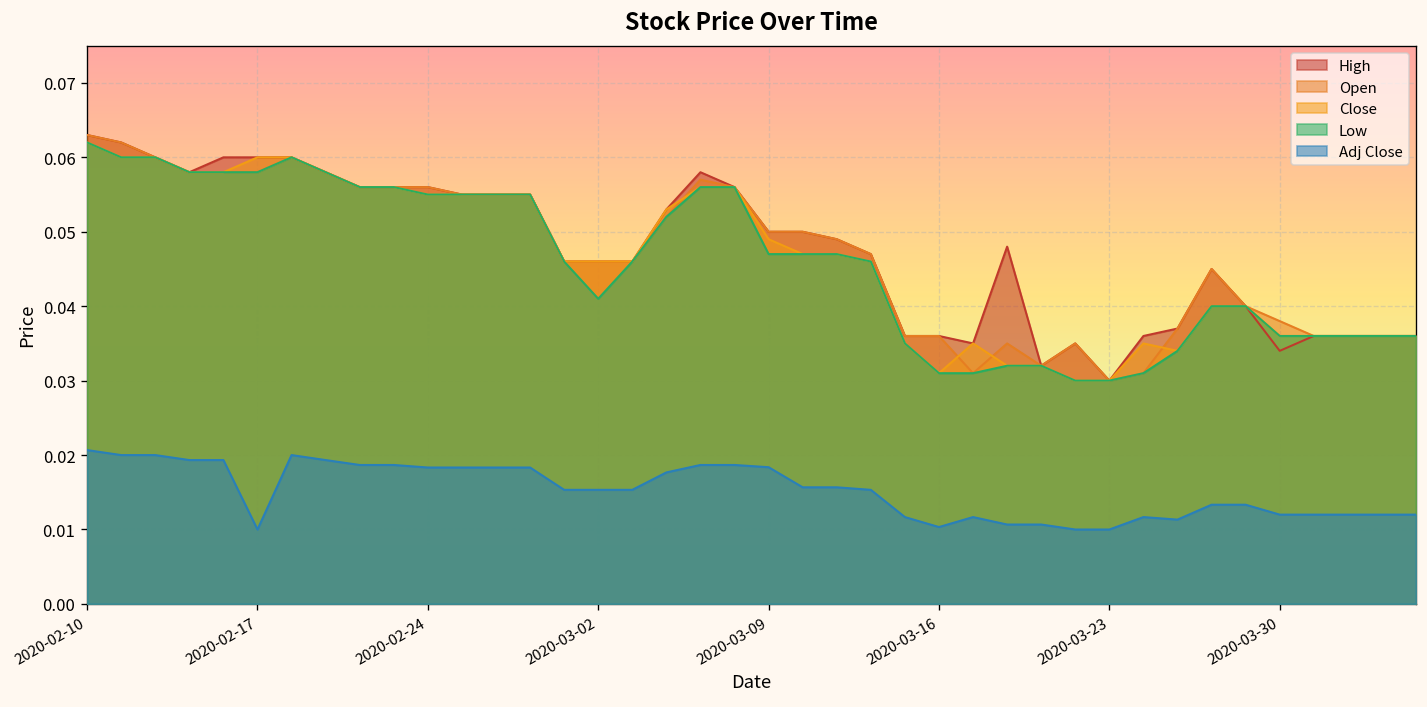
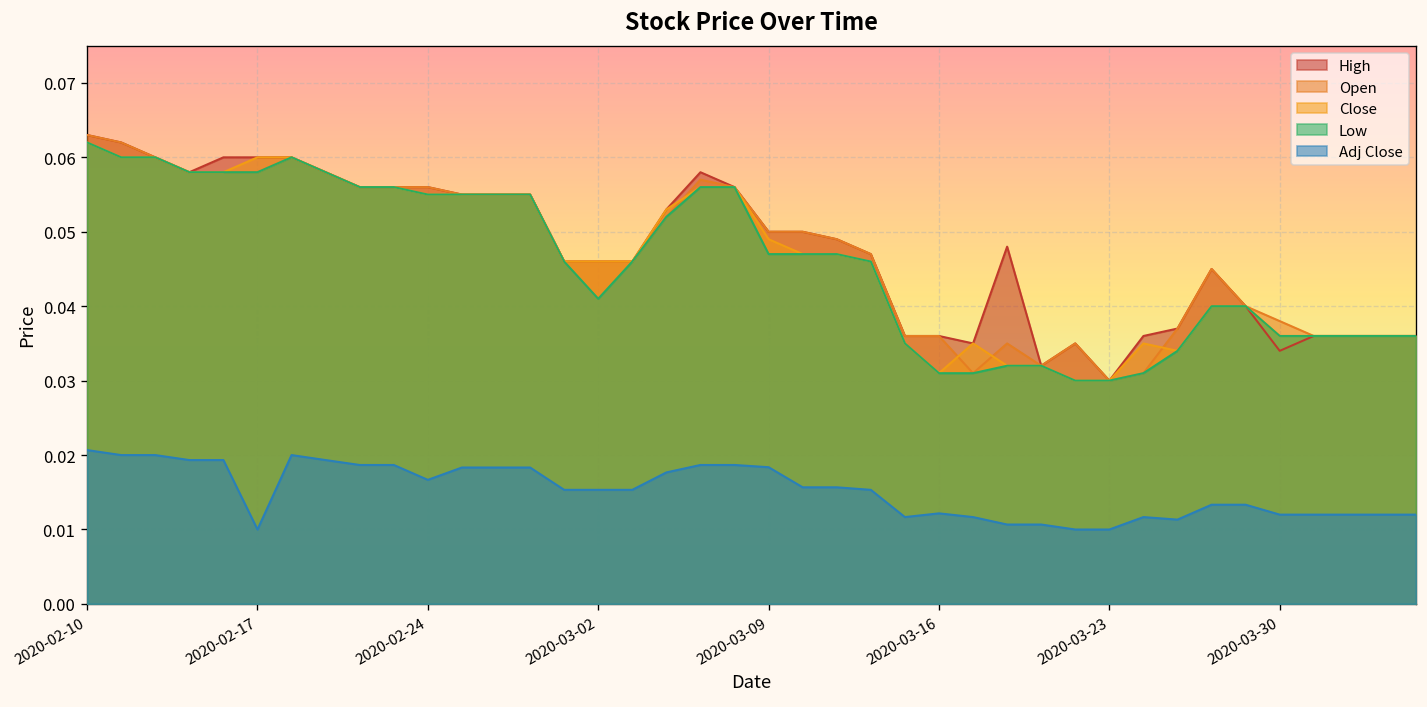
  {
    "High": {
      "2020-03-30": 0.034
    },
    "Low": {
      "2020-03-02": 0.041,
      "2020-03-09": 0.047
    },
    "Adj Close": {
      "2020-02-10": 0.021,
      "2020-02-17": 0.010,
-     "2020-02-24": 0.018,
+     "2020-02-24": 0.017,
      "2020-03-02": 0.015,
      "2020-03-09": 0.018,
-     "2020-03-16": 0.010,
+     "2020-03-16": 0.012,
      "2020-03-23": 0.010,
      "2020-03-30": 0.012
    }
  }
